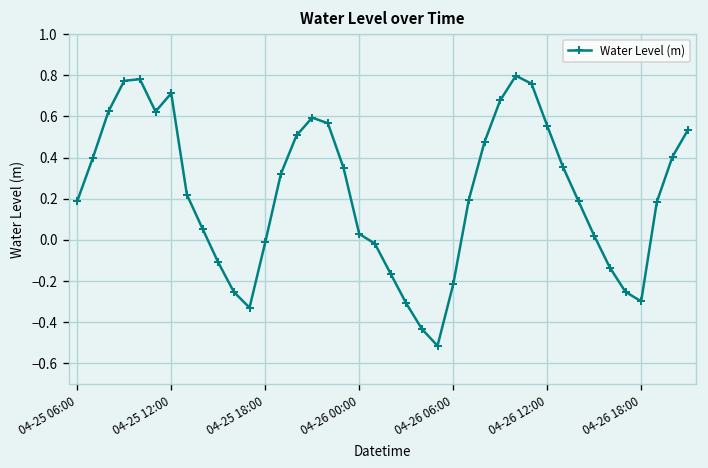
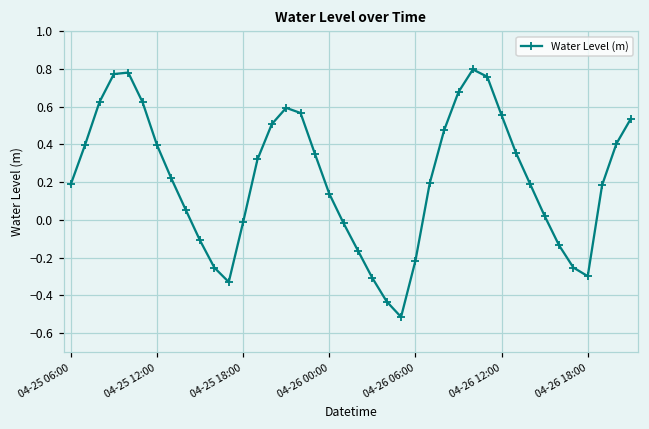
  {
    "04-25 06:00": 0.19,
-   "04-25 12:00": 0.71,
+   "04-25 12:00": 0.40,
    "04-25 18:00": -0.01,
-   "04-26 00:00": 0.03,
+   "04-26 00:00": 0.14,
    "04-26 06:00": -0.22,
    "04-26 12:00": 0.55,
    "04-26 18:00": -0.30
  }
